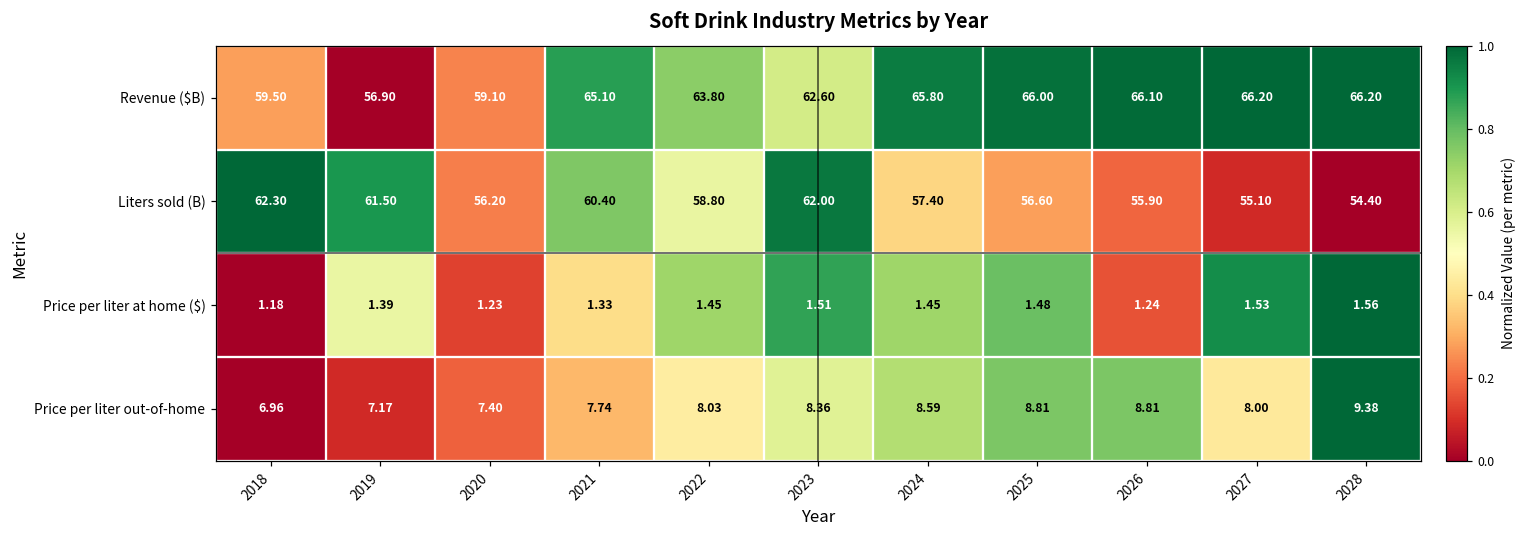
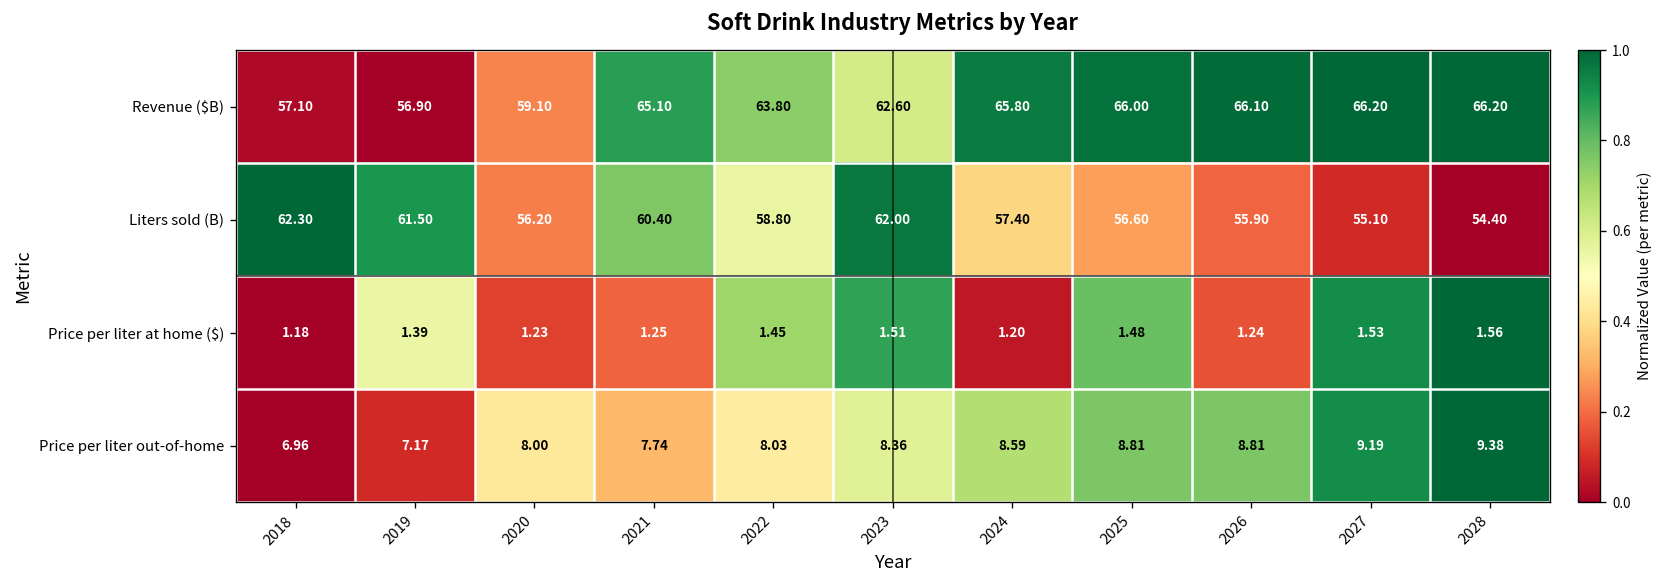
  {
    "Revenue ($B)": {
-     "2018": 59.50,
+     "2018": 57.10,
      "2019": 56.90,
      "2020": 59.10,
      "2021": 65.10,
      "2022": 63.80,
      "2023": 62.60,
      "2024": 65.80,
      "2025": 66.00,
      "2026": 66.10,
      "2027": 66.20,
      "2028": 66.20
    },
    "Liters sold (B)": {
      "2018": 62.30,
      "2019": 61.50,
      "2020": 56.20,
      "2021": 60.40,
      "2022": 58.80,
      "2023": 62.00,
      "2024": 57.40,
      "2025": 56.60,
      "2026": 55.90,
      "2027": 55.10,
      "2028": 54.40
    },
    "Price per liter at home ($)": {
      "2018": 1.18,
      "2019": 1.39,
      "2020": 1.23,
-     "2021": 1.33,
+     "2021": 1.25,
      "2022": 1.45,
      "2023": 1.51,
-     "2024": 1.45,
+     "2024": 1.20,
      "2025": 1.48,
      "2026": 1.24,
      "2027": 1.53,
      "2028": 1.56
    },
    "Price per liter out-of-home": {
      "2018": 6.96,
      "2019": 7.17,
-     "2020": 7.40,
+     "2020": 8.00,
      "2021": 7.74,
      "2022": 8.03,
      "2023": 8.36,
      "2024": 8.59,
      "2025": 8.81,
      "2026": 8.81,
-     "2027": 8.00,
+     "2027": 9.19,
      "2028": 9.38
    }
  }
